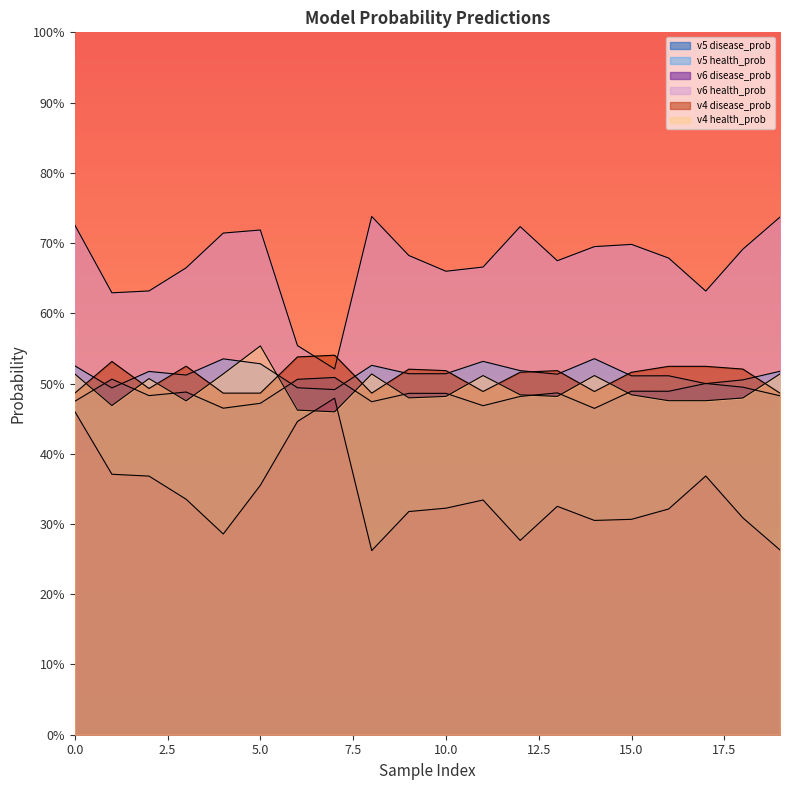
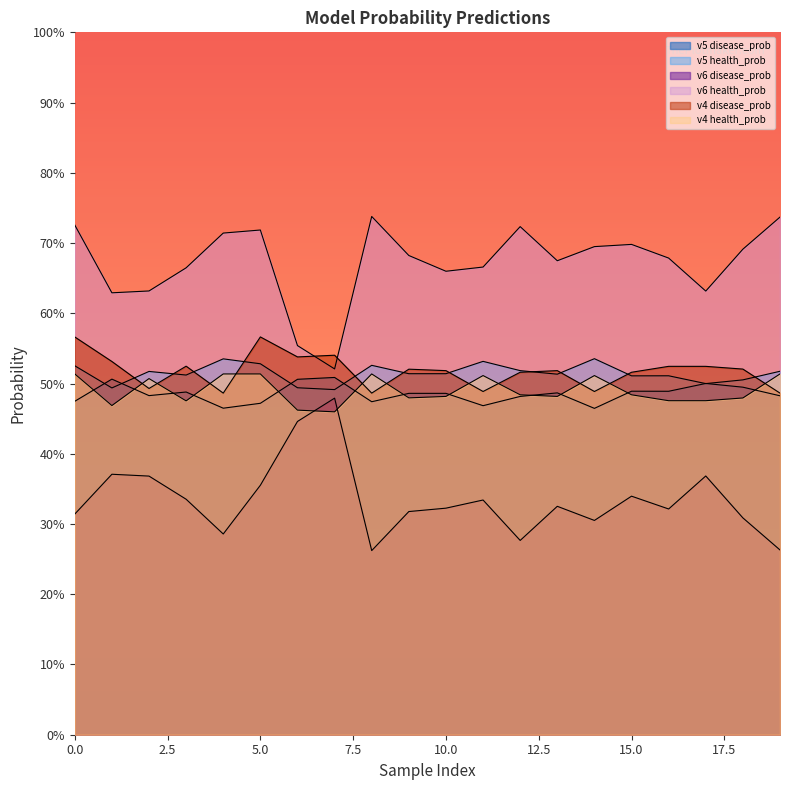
  {
    "v6 disease_prob": {
-     "0.0": "46%",
+     "0.0": "31%",
      "5.0": "36%",
      "10.0": "32%",
-     "15.0": "31%"
+     "15.0": "34%"
    },
    "v6 health_prob": {
      "0.0": "73%",
      "5.0": "72%",
      "10.0": "66%",
      "15.0": "70%"
    },
    "v4 disease_prob": {
-     "0.0": "49%",
-     "5.0": "49%",
+     "0.0": "57%",
+     "5.0": "57%",
      "10.0": "52%",
      "15.0": "52%"
    },
    "v4 health_prob": {
      "0.0": "51%",
-     "5.0": "55%",
+     "5.0": "51%",
      "10.0": "48%",
      "15.0": "48%"
    }
  }
